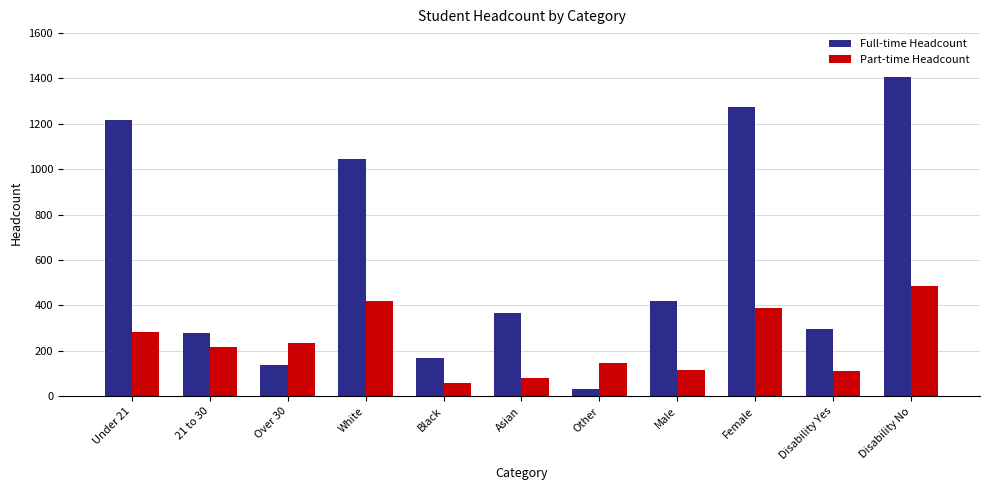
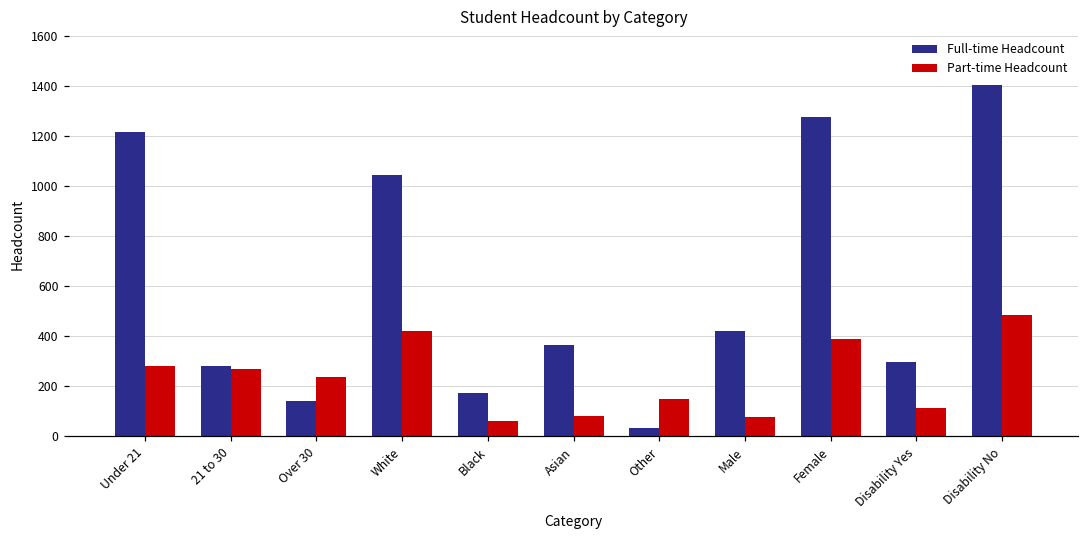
  {
    "Full-time Headcount": {
      "Under 21": 1220,
      "21 to 30": 280,
      "Over 30": 140,
      "White": 1050,
      "Black": 170,
      "Asian": 370,
      "Other": 30,
      "Male": 420,
      "Female": 1280,
      "Disability Yes": 300,
      "Disability No": 1410
    },
    "Part-time Headcount": {
      "Under 21": 280,
-     "21 to 30": 220,
+     "21 to 30": 270,
      "Over 30": 240,
      "White": 420,
      "Black": 60,
      "Asian": 80,
      "Other": 150,
-     "Male": 120,
+     "Male": 80,
      "Female": 390,
      "Disability Yes": 110,
      "Disability No": 490
    }
  }
